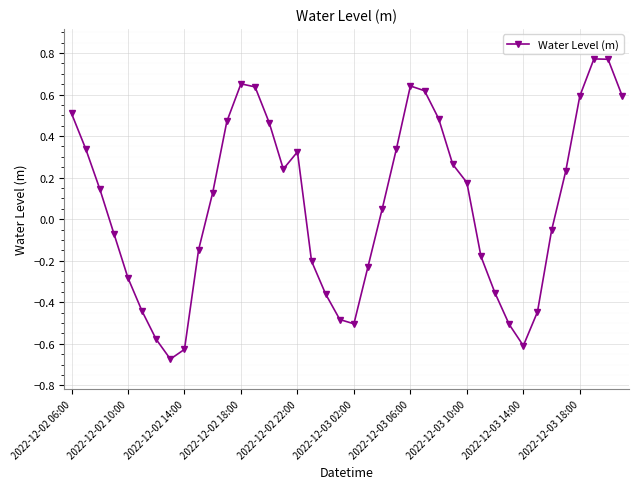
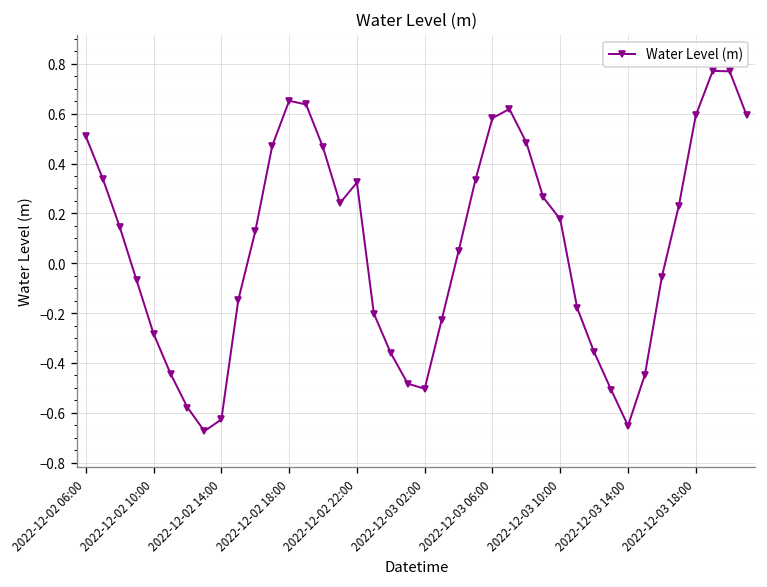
  {
    "2022-12-02 06:00": 0.51,
    "2022-12-02 10:00": -0.28,
    "2022-12-02 14:00": -0.63,
    "2022-12-02 18:00": 0.65,
    "2022-12-02 22:00": 0.32,
    "2022-12-03 02:00": -0.50,
-   "2022-12-03 06:00": 0.64,
+   "2022-12-03 06:00": 0.58,
    "2022-12-03 10:00": 0.18,
-   "2022-12-03 14:00": -0.61,
+   "2022-12-03 14:00": -0.65,
    "2022-12-03 18:00": 0.59
  }
